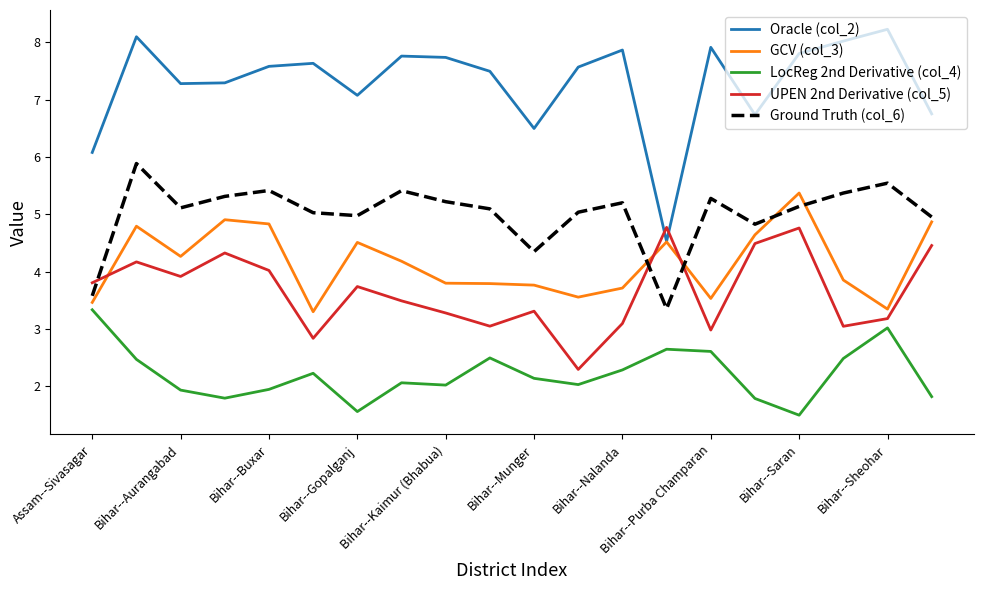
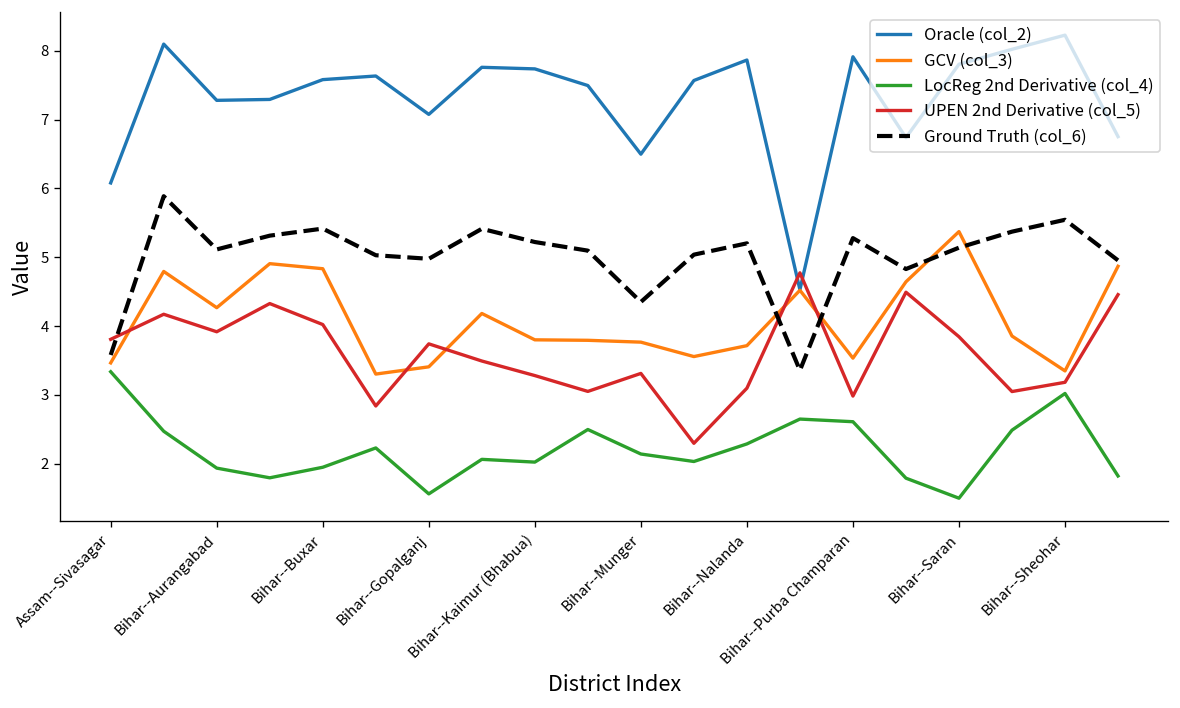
  {
    "Oracle (col_2)": {
      "Assam--Sivasagar": 6.1,
      "Bihar--Aurangabad": 7.3,
      "Bihar--Buxar": 7.6,
      "Bihar--Gopalganj": 7.1,
      "Bihar--Kaimur (Bhabua)": 7.7,
      "Bihar--Munger": 6.5,
      "Bihar--Nalanda": 7.9,
      "Bihar--Purba Champaran": 7.9
    },
    "GCV (col_3)": {
      "Assam--Sivasagar": 3.5,
      "Bihar--Aurangabad": 4.3,
      "Bihar--Buxar": 4.8,
-     "Bihar--Gopalganj": 4.5,
+     "Bihar--Gopalganj": 3.4,
      "Bihar--Kaimur (Bhabua)": 3.8,
      "Bihar--Munger": 3.8,
      "Bihar--Nalanda": 3.7,
      "Bihar--Purba Champaran": 3.5,
      "Bihar--Saran": 5.4,
      "Bihar--Sheohar": 3.3
    },
    "LocReg 2nd Derivative (col_4)": {
      "Assam--Sivasagar": 3.3,
      "Bihar--Aurangabad": 1.9,
      "Bihar--Buxar": 1.9,
      "Bihar--Gopalganj": 1.6,
      "Bihar--Kaimur (Bhabua)": 2.0,
      "Bihar--Munger": 2.1,
      "Bihar--Nalanda": 2.3,
      "Bihar--Purba Champaran": 2.6,
      "Bihar--Saran": 1.5,
      "Bihar--Sheohar": 3.0
    },
    "UPEN 2nd Derivative (col_5)": {
      "Assam--Sivasagar": 3.8,
      "Bihar--Aurangabad": 3.9,
      "Bihar--Buxar": 4.0,
      "Bihar--Gopalganj": 3.7,
      "Bihar--Kaimur (Bhabua)": 3.3,
      "Bihar--Munger": 3.3,
      "Bihar--Nalanda": 3.1,
      "Bihar--Purba Champaran": 3.0,
-     "Bihar--Saran": 4.8,
+     "Bihar--Saran": 3.8,
      "Bihar--Sheohar": 3.2
    },
    "Ground Truth (col_6)": {
      "Assam--Sivasagar": 3.6,
      "Bihar--Aurangabad": 5.1,
      "Bihar--Buxar": 5.4,
      "Bihar--Gopalganj": 5.0,
      "Bihar--Kaimur (Bhabua)": 5.2,
      "Bihar--Munger": 4.3,
      "Bihar--Nalanda": 5.2,
      "Bihar--Purba Champaran": 5.3,
      "Bihar--Saran": 5.1,
      "Bihar--Sheohar": 5.5
    }
  }
